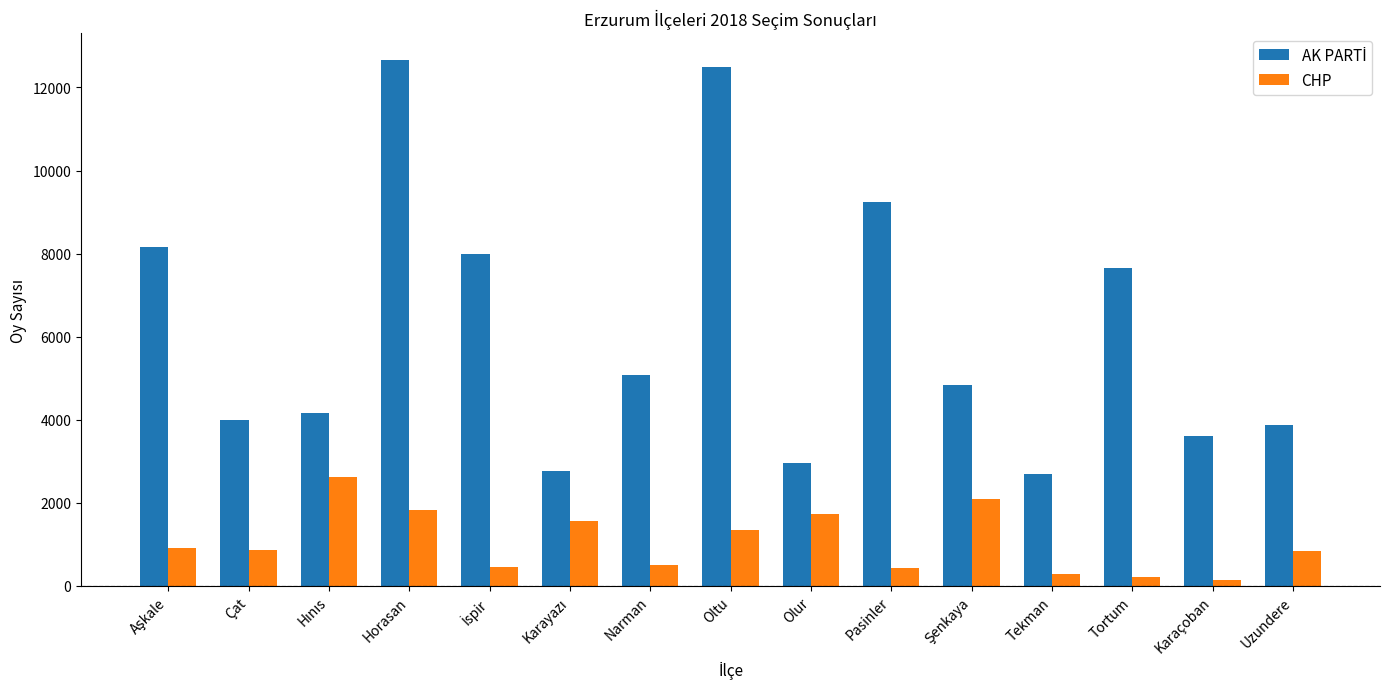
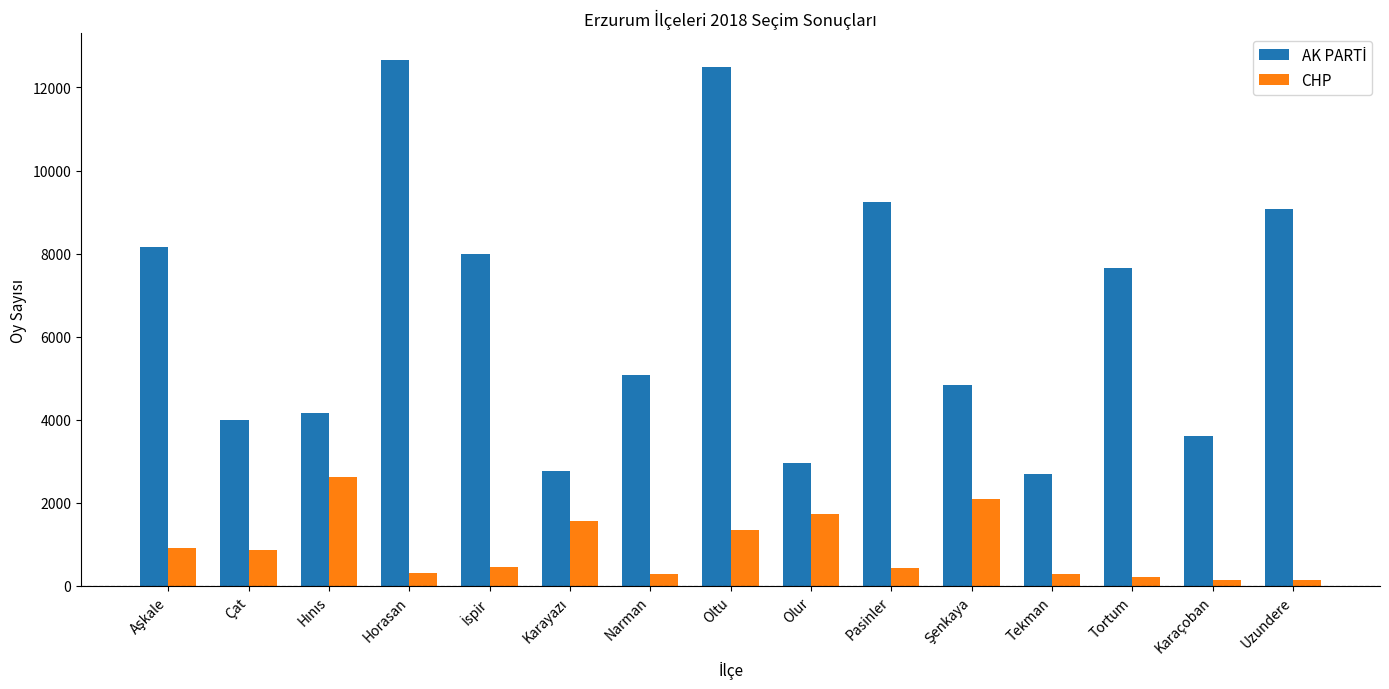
  {
    "AK PARTİ": {
      "Aşkale": 8200,
      "Çat": 4000,
      "Hınıs": 4200,
      "Horasan": 12700,
      "İspir": 8000,
      "Karayazı": 2800,
      "Narman": 5100,
      "Oltu": 12500,
      "Olur": 3000,
      "Pasinler": 9200,
      "Şenkaya": 4800,
      "Tekman": 2700,
      "Tortum": 7700,
      "Karaçoban": 3600,
-     "Uzundere": 3900
+     "Uzundere": 9100
    },
    "CHP": {
      "Aşkale": 900,
      "Çat": 900,
      "Hınıs": 2600,
-     "Horasan": 1800,
+     "Horasan": 300,
      "İspir": 400,
      "Karayazı": 1600,
-     "Narman": 500,
+     "Narman": 300,
      "Oltu": 1300,
      "Olur": 1700,
      "Pasinler": 400,
      "Şenkaya": 2100,
      "Tekman": 300,
      "Tortum": 200,
      "Karaçoban": 200,
-     "Uzundere": 800
+     "Uzundere": 100
    }
  }
